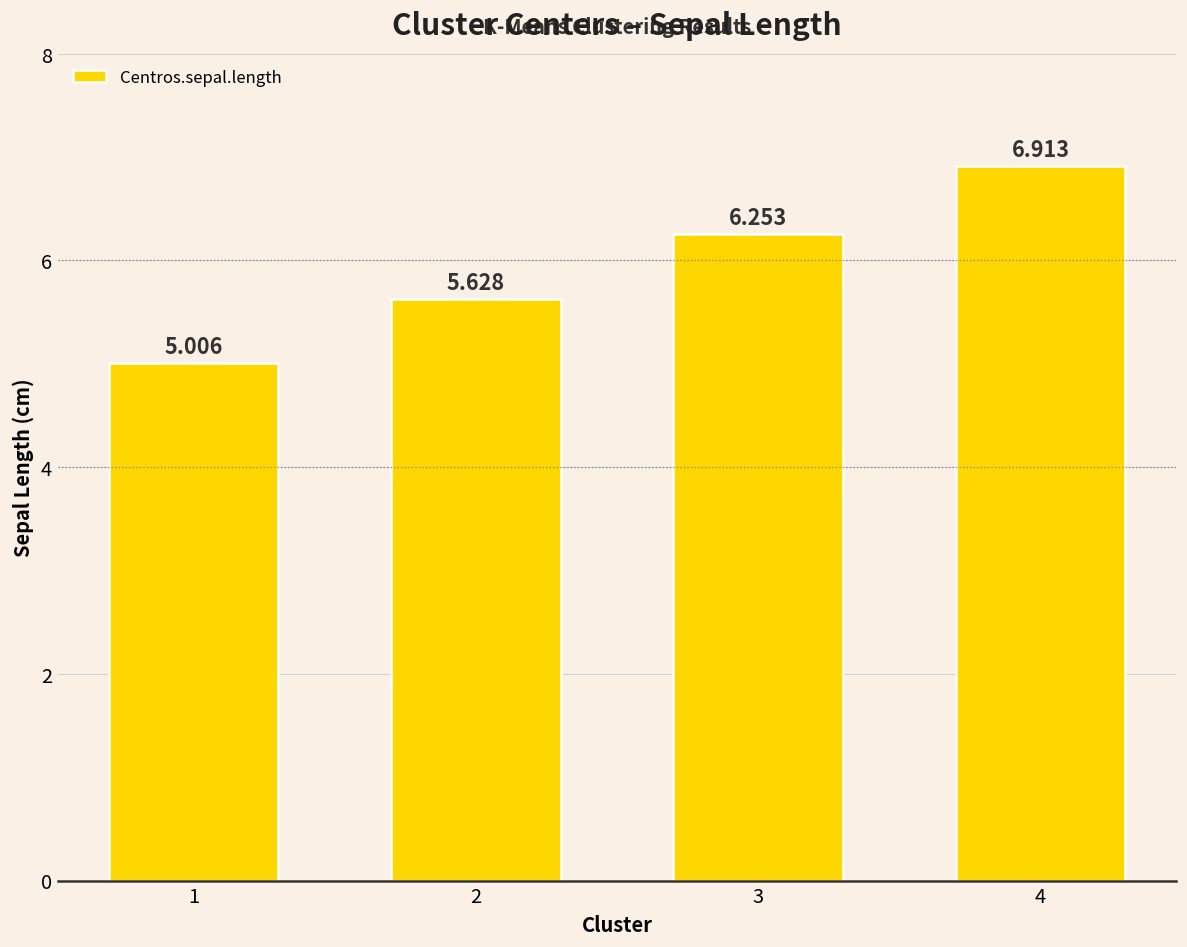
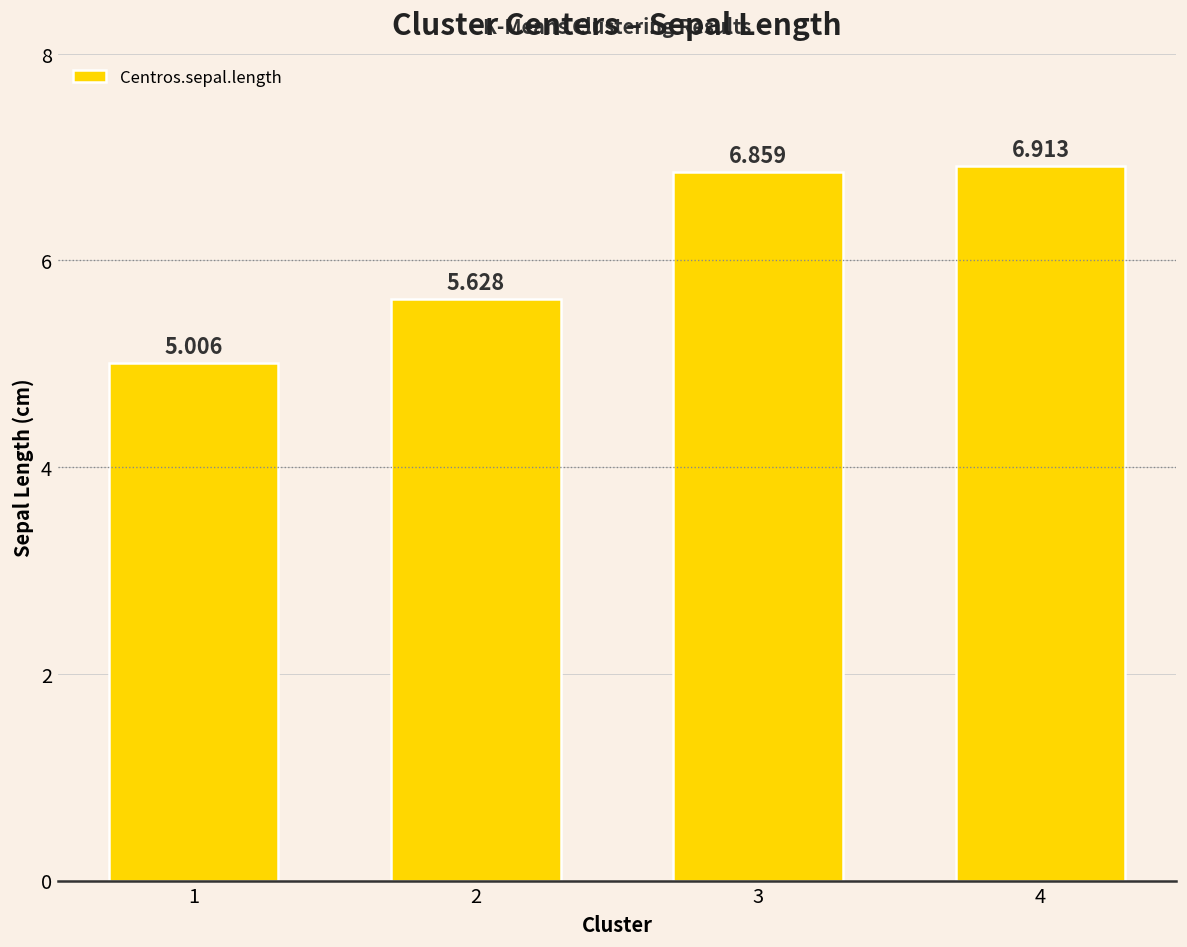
  {
    "1": 5.006,
    "2": 5.628,
-   "3": 6.253,
+   "3": 6.859,
    "4": 6.913
  }
